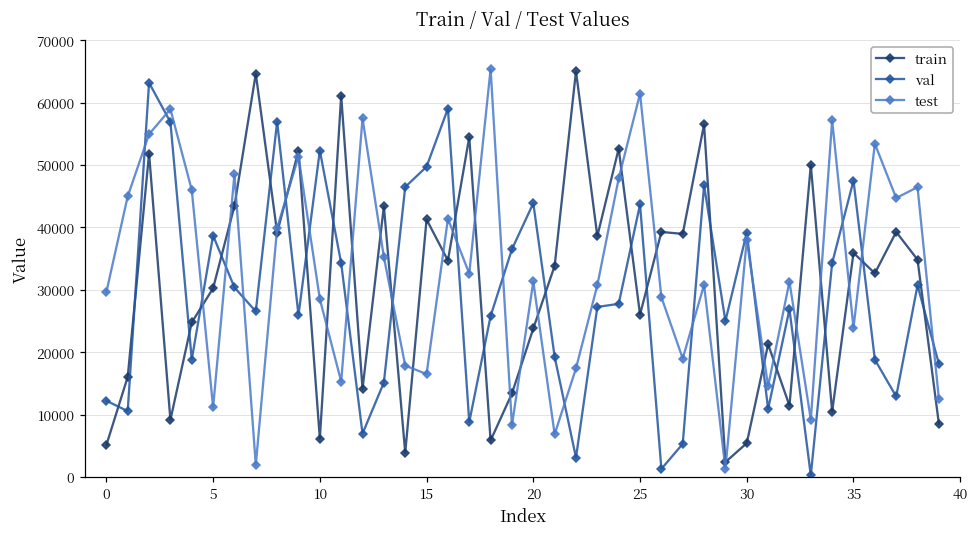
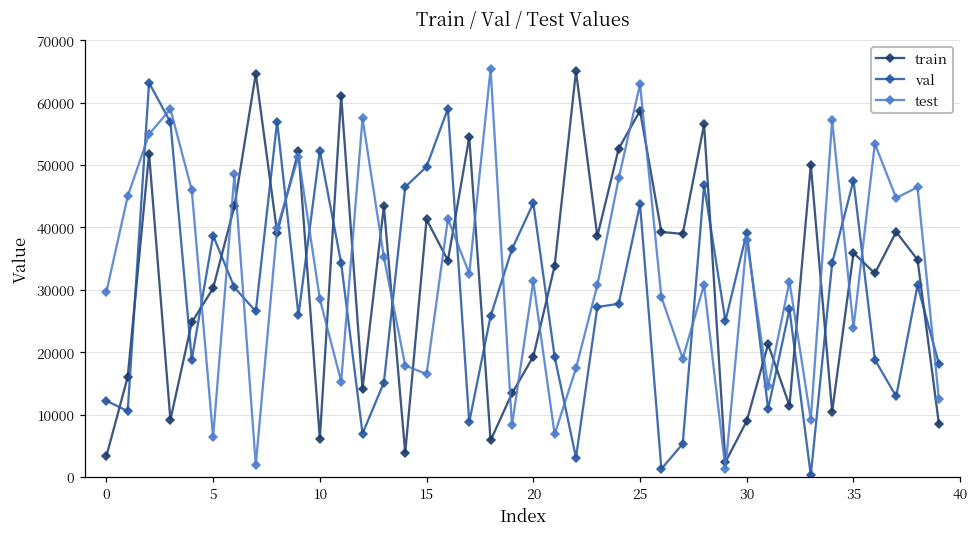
  {
    "train": {
-     "0": 5000,
+     "0": 3000,
      "5": 30000,
      "10": 6000,
      "15": 41000,
-     "20": 24000,
-     "25": 26000,
-     "30": 5000,
+     "20": 19000,
+     "25": 59000,
+     "30": 9000,
      "35": 36000
    },
    "val": {
      "0": 12000,
      "5": 39000,
      "10": 52000,
      "15": 50000,
      "20": 44000,
      "25": 44000,
      "30": 39000,
      "35": 48000
    },
    "test": {
      "0": 30000,
-     "5": 11000,
+     "5": 6000,
      "10": 29000,
      "15": 16000,
      "20": 31000,
-     "25": 61000,
+     "25": 63000,
      "30": 38000,
      "35": 24000
    }
  }
